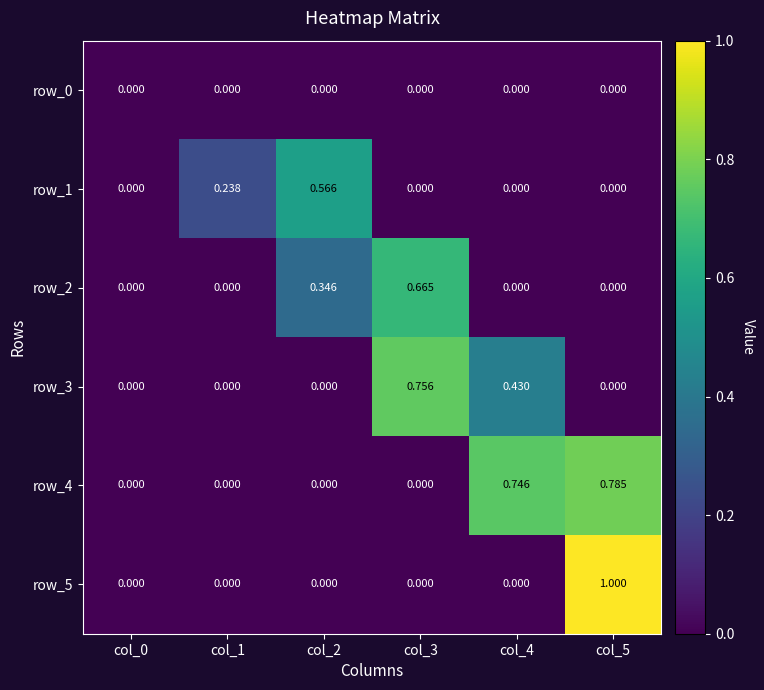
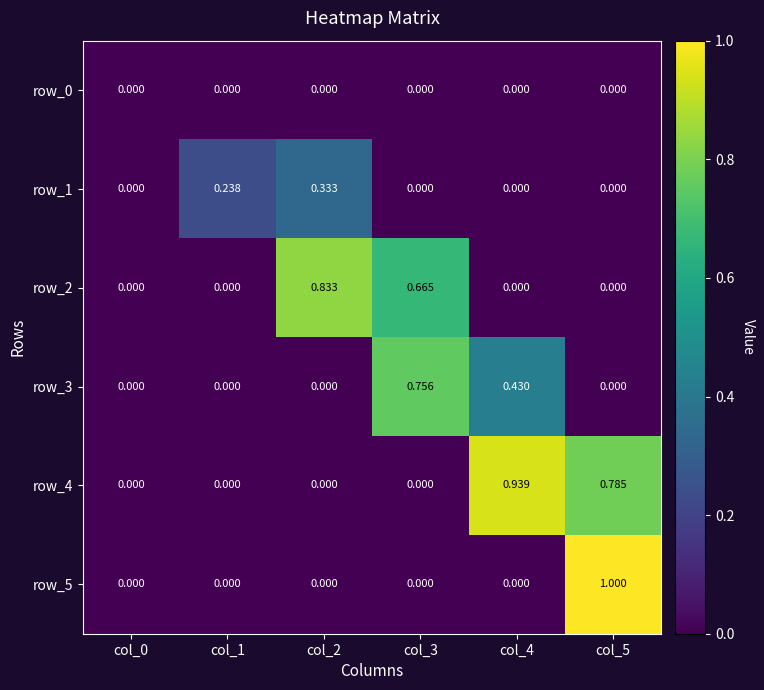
  {
    "row_0": {
      "col_0": 0.000,
      "col_1": 0.000,
      "col_2": 0.000,
      "col_3": 0.000,
      "col_4": 0.000,
      "col_5": 0.000
    },
    "row_1": {
      "col_0": 0.000,
      "col_1": 0.238,
-     "col_2": 0.566,
+     "col_2": 0.333,
      "col_3": 0.000,
      "col_4": 0.000,
      "col_5": 0.000
    },
    "row_2": {
      "col_0": 0.000,
      "col_1": 0.000,
-     "col_2": 0.346,
+     "col_2": 0.833,
      "col_3": 0.665,
      "col_4": 0.000,
      "col_5": 0.000
    },
    "row_3": {
      "col_0": 0.000,
      "col_1": 0.000,
      "col_2": 0.000,
      "col_3": 0.756,
      "col_4": 0.430,
      "col_5": 0.000
    },
    "row_4": {
      "col_0": 0.000,
      "col_1": 0.000,
      "col_2": 0.000,
      "col_3": 0.000,
-     "col_4": 0.746,
+     "col_4": 0.939,
      "col_5": 0.785
    },
    "row_5": {
      "col_0": 0.000,
      "col_1": 0.000,
      "col_2": 0.000,
      "col_3": 0.000,
      "col_4": 0.000,
      "col_5": 1.000
    }
  }
